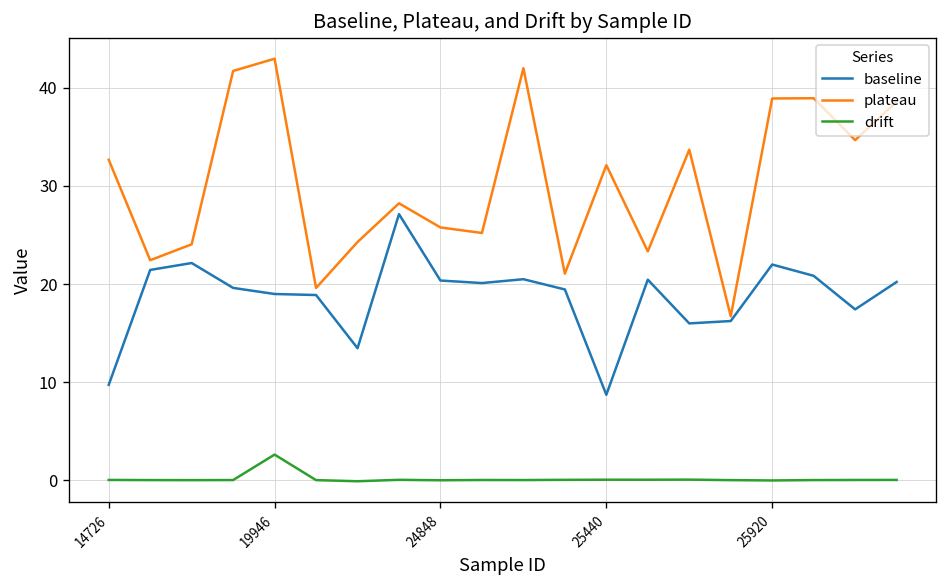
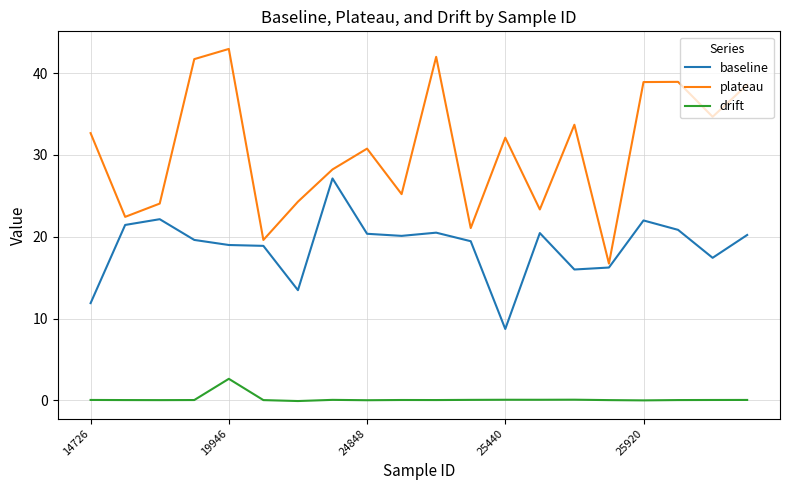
  {
    "baseline": {
-     "14726": 10,
+     "14726": 12,
      "19946": 19,
      "24848": 20,
      "25440": 9,
      "25920": 22
    },
    "plateau": {
      "14726": 33,
      "19946": 43,
-     "24848": 26,
+     "24848": 31,
      "25440": 32,
      "25920": 39
    },
    "drift": {
      "14726": 0,
      "19946": 3,
      "24848": 0,
      "25440": 0,
      "25920": 0
    }
  }
